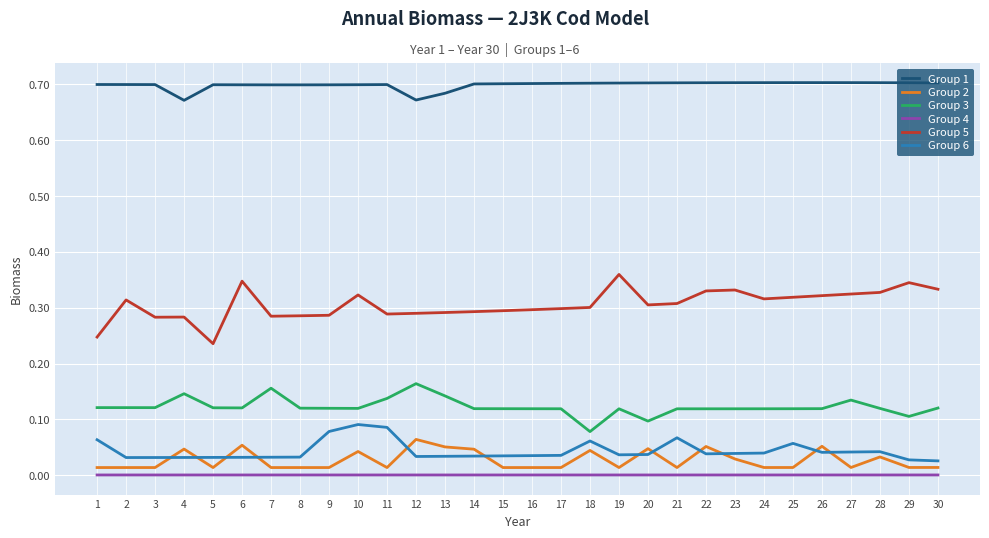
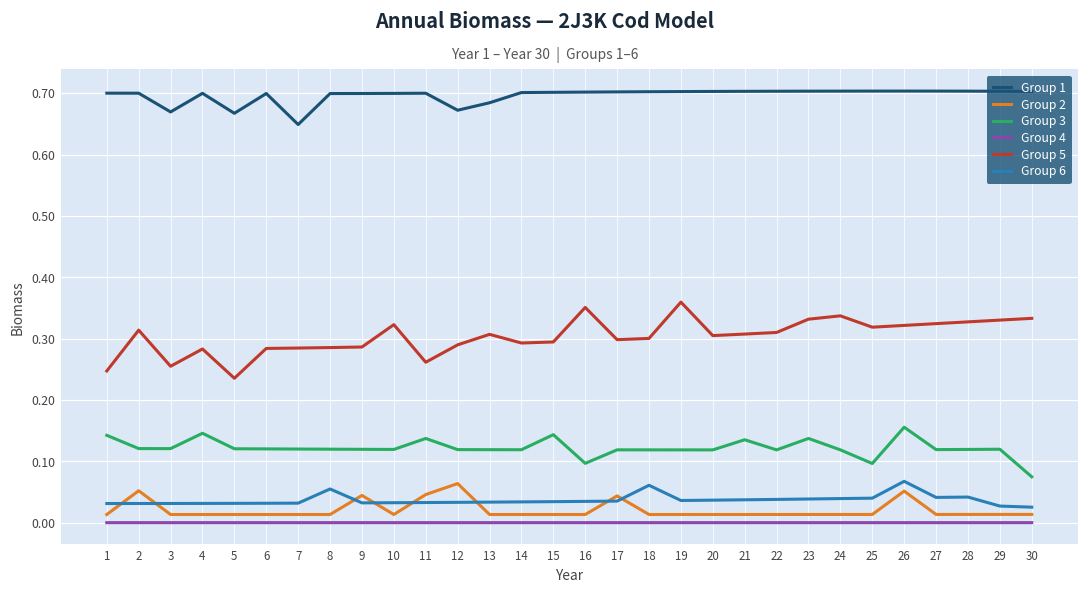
  {
    "Group 1": {
      "1": 0.70,
      "2": 0.70,
-     "3": 0.70,
-     "4": 0.67,
-     "5": 0.70,
+     "3": 0.67,
+     "4": 0.70,
+     "5": 0.67,
      "6": 0.70,
-     "7": 0.70,
+     "7": 0.65,
      "8": 0.70,
      "9": 0.70,
      "10": 0.70,
      "11": 0.70,
      "12": 0.67,
      "13": 0.68,
      "14": 0.70,
      "15": 0.70,
      "16": 0.70,
      "17": 0.70,
      "18": 0.70,
      "19": 0.70,
      "20": 0.70,
      "21": 0.70,
      "22": 0.70,
      "23": 0.70,
      "24": 0.70,
      "25": 0.70,
      "26": 0.70,
      "27": 0.70,
      "28": 0.70
    },
    "Group 2": {
      "1": 0.01,
-     "2": 0.01,
+     "2": 0.05,
      "3": 0.01,
-     "4": 0.05,
+     "4": 0.01,
      "5": 0.01,
-     "6": 0.05,
+     "6": 0.01,
      "7": 0.01,
      "8": 0.01,
-     "9": 0.01,
-     "10": 0.04,
-     "11": 0.01,
+     "9": 0.04,
+     "10": 0.01,
+     "11": 0.05,
      "12": 0.06,
-     "13": 0.05,
-     "14": 0.05,
+     "13": 0.01,
+     "14": 0.01,
      "15": 0.01,
      "16": 0.01,
-     "17": 0.01,
-     "18": 0.04,
+     "17": 0.04,
+     "18": 0.01,
      "19": 0.01,
-     "20": 0.05,
+     "20": 0.01,
      "21": 0.01,
-     "22": 0.05,
-     "23": 0.03,
+     "22": 0.01,
+     "23": 0.01,
      "24": 0.01,
      "25": 0.01,
      "26": 0.05,
      "27": 0.01,
-     "28": 0.03,
+     "28": 0.01,
      "29": 0.01,
      "30": 0.01
    },
    "Group 3": {
-     "1": 0.12,
+     "1": 0.14,
      "2": 0.12,
      "3": 0.12,
      "4": 0.15,
      "5": 0.12,
      "6": 0.12,
-     "7": 0.16,
+     "7": 0.12,
      "8": 0.12,
      "9": 0.12,
      "10": 0.12,
      "11": 0.14,
-     "12": 0.16,
-     "13": 0.14,
+     "12": 0.12,
+     "13": 0.12,
      "14": 0.12,
-     "15": 0.12,
-     "16": 0.12,
+     "15": 0.14,
+     "16": 0.10,
      "17": 0.12,
-     "18": 0.08,
+     "18": 0.12,
      "19": 0.12,
-     "20": 0.10,
-     "21": 0.12,
+     "20": 0.12,
+     "21": 0.14,
      "22": 0.12,
-     "23": 0.12,
+     "23": 0.14,
      "24": 0.12,
-     "25": 0.12,
-     "26": 0.12,
-     "27": 0.13,
+     "25": 0.10,
+     "26": 0.16,
+     "27": 0.12,
      "28": 0.12,
-     "29": 0.11,
-     "30": 0.12
+     "29": 0.12,
+     "30": 0.08
    },
    "Group 4": {
      "1": 0.00,
      "2": 0.00,
      "3": 0.00,
      "4": 0.00,
      "5": 0.00,
      "6": 0.00,
      "7": 0.00,
      "8": 0.00,
      "9": 0.00,
      "10": 0.00,
      "11": 0.00,
      "12": 0.00,
      "13": 0.00,
      "14": 0.00,
      "15": 0.00,
      "16": 0.00,
      "17": 0.00,
      "18": 0.00,
      "19": 0.00,
      "20": 0.00,
      "21": 0.00,
      "22": 0.00,
      "23": 0.00,
      "24": 0.00,
      "25": 0.00,
      "26": 0.00,
      "27": 0.00,
      "28": 0.00,
      "29": 0.00,
      "30": 0.00
    },
    "Group 5": {
      "1": 0.25,
      "2": 0.31,
-     "3": 0.28,
+     "3": 0.26,
      "4": 0.28,
      "5": 0.24,
-     "6": 0.35,
+     "6": 0.28,
      "7": 0.28,
      "8": 0.29,
      "9": 0.29,
      "10": 0.32,
-     "11": 0.29,
+     "11": 0.26,
      "12": 0.29,
-     "13": 0.29,
+     "13": 0.31,
      "14": 0.29,
      "15": 0.29,
-     "16": 0.30,
+     "16": 0.35,
      "17": 0.30,
      "18": 0.30,
      "19": 0.36,
      "20": 0.31,
      "21": 0.31,
-     "22": 0.33,
+     "22": 0.31,
      "23": 0.33,
-     "24": 0.32,
+     "24": 0.34,
      "25": 0.32,
      "26": 0.32,
      "27": 0.32,
      "28": 0.33,
-     "29": 0.34,
+     "29": 0.33,
      "30": 0.33
    },
    "Group 6": {
-     "1": 0.06,
+     "1": 0.03,
      "2": 0.03,
      "3": 0.03,
      "4": 0.03,
      "5": 0.03,
      "6": 0.03,
      "7": 0.03,
-     "8": 0.03,
-     "9": 0.08,
-     "10": 0.09,
-     "11": 0.09,
+     "8": 0.06,
+     "9": 0.03,
+     "10": 0.03,
+     "11": 0.03,
      "12": 0.03,
      "13": 0.03,
      "14": 0.03,
      "15": 0.03,
      "16": 0.03,
      "17": 0.04,
      "18": 0.06,
      "19": 0.04,
      "20": 0.04,
-     "21": 0.07,
+     "21": 0.04,
      "22": 0.04,
      "23": 0.04,
      "24": 0.04,
-     "25": 0.06,
-     "26": 0.04,
+     "25": 0.04,
+     "26": 0.07,
      "27": 0.04,
      "28": 0.04,
      "29": 0.03,
      "30": 0.03
    }
  }
